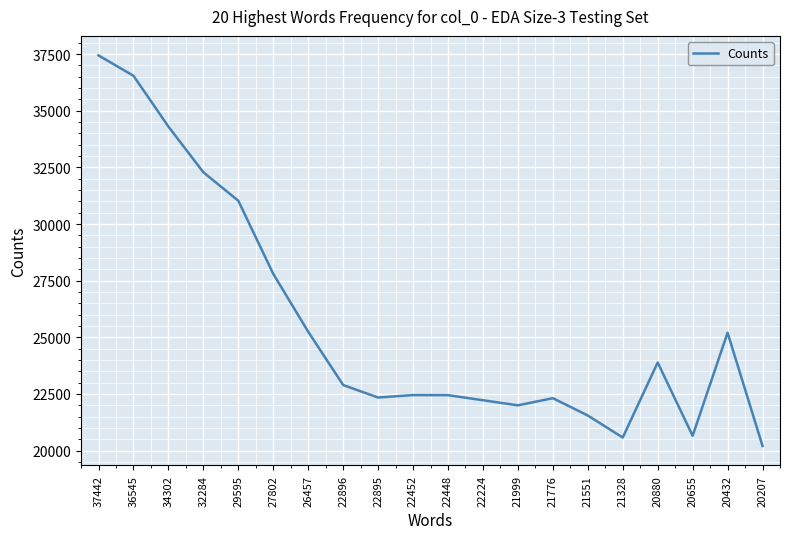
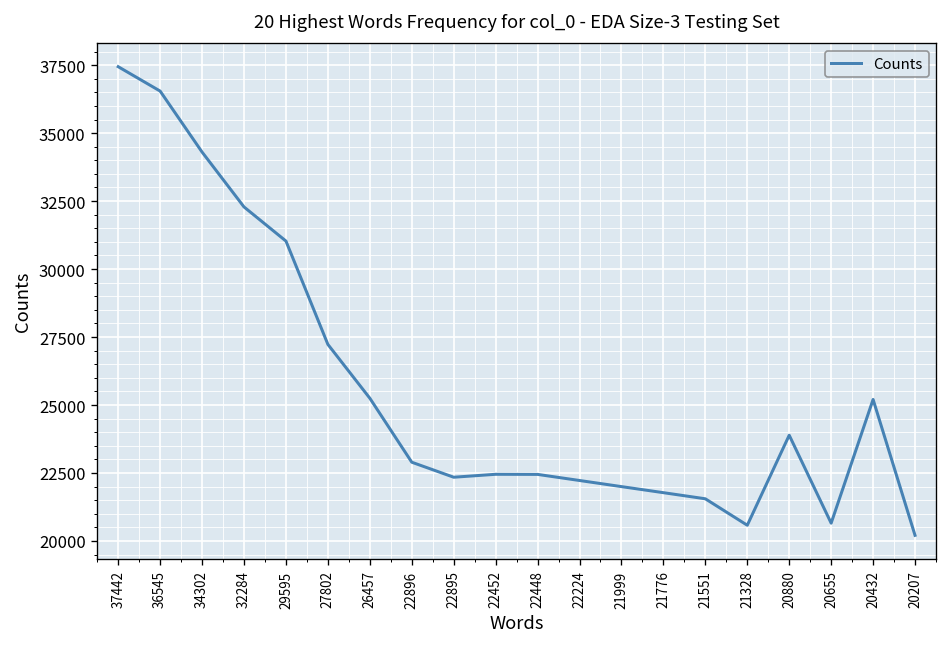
  {
    "37442": 37400,
    "36545": 36500,
    "34302": 34300,
    "32284": 32300,
    "29595": 31000,
-   "27802": 27800,
+   "27802": 27200,
    "26457": 25200,
    "22896": 22900,
    "22895": 22300,
    "22452": 22500,
    "22448": 22400,
    "22224": 22200,
    "21999": 22000,
-   "21776": 22300,
+   "21776": 21800,
    "21551": 21600,
    "21328": 20600,
    "20880": 23900,
    "20655": 20700,
    "20432": 25200,
    "20207": 20200
  }
